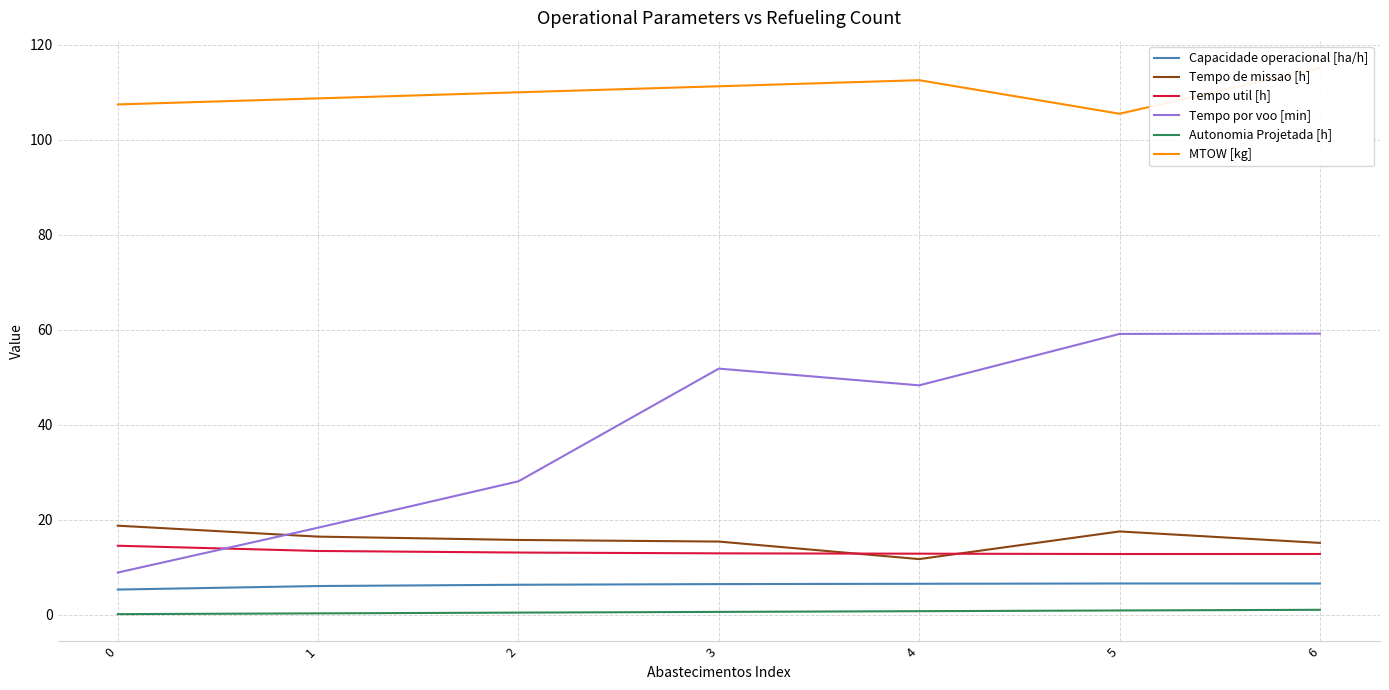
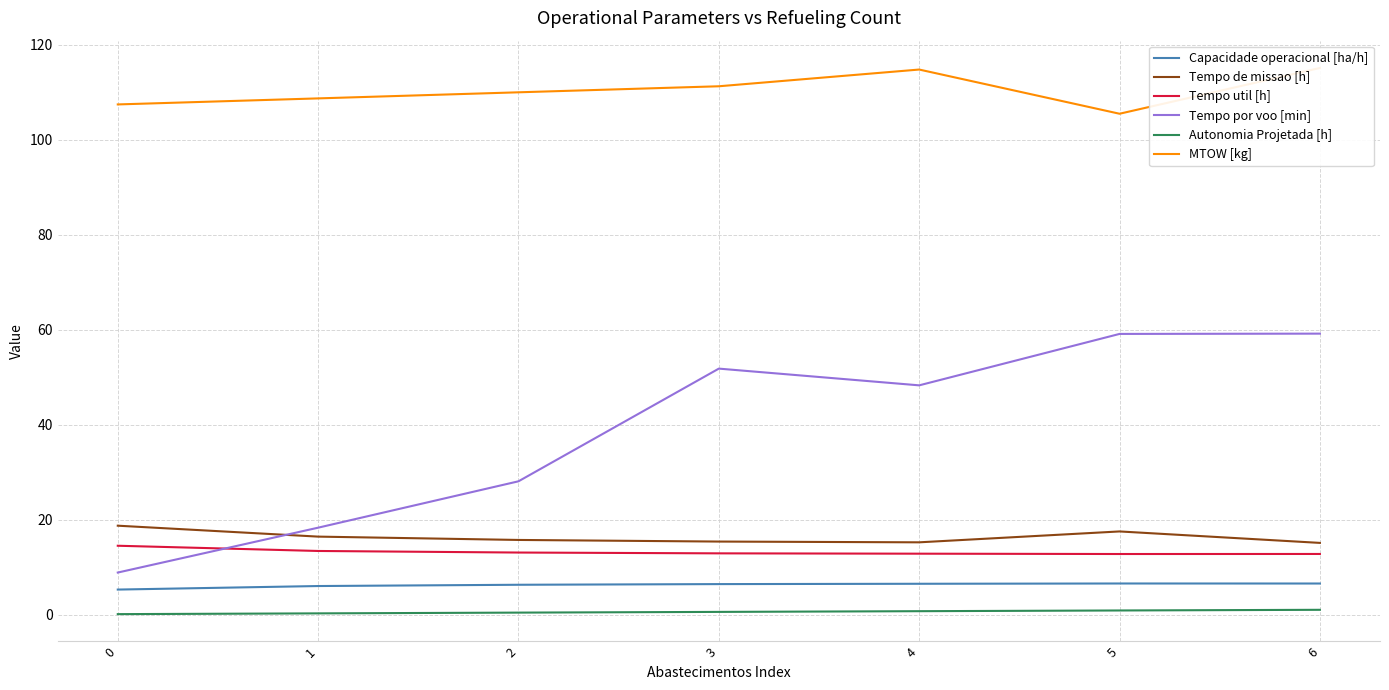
  {
    "Capacidade operacional [ha/h]": {
      "0": 5,
      "1": 6,
      "2": 6,
      "3": 6,
      "4": 7,
      "5": 7,
      "6": 7
    },
    "Tempo de missao [h]": {
      "0": 19,
      "1": 16,
      "2": 16,
      "3": 15,
-     "4": 12,
+     "4": 15,
      "5": 18,
      "6": 15
    },
    "Tempo util [h]": {
      "0": 15,
      "1": 13,
      "2": 13,
      "3": 13,
      "4": 13,
      "5": 13,
      "6": 13
    },
    "Tempo por voo [min]": {
      "0": 9,
      "1": 18,
      "2": 28,
      "3": 52,
      "4": 48,
      "5": 59,
      "6": 59
    },
    "Autonomia Projetada [h]": {
      "0": 0,
      "1": 0,
      "2": 0,
      "3": 1,
      "4": 1,
      "5": 1,
      "6": 1
    },
    "MTOW [kg]": {
      "0": 107,
      "1": 109,
      "2": 110,
      "3": 111,
-     "4": 113,
+     "4": 115,
      "5": 105
    }
  }
